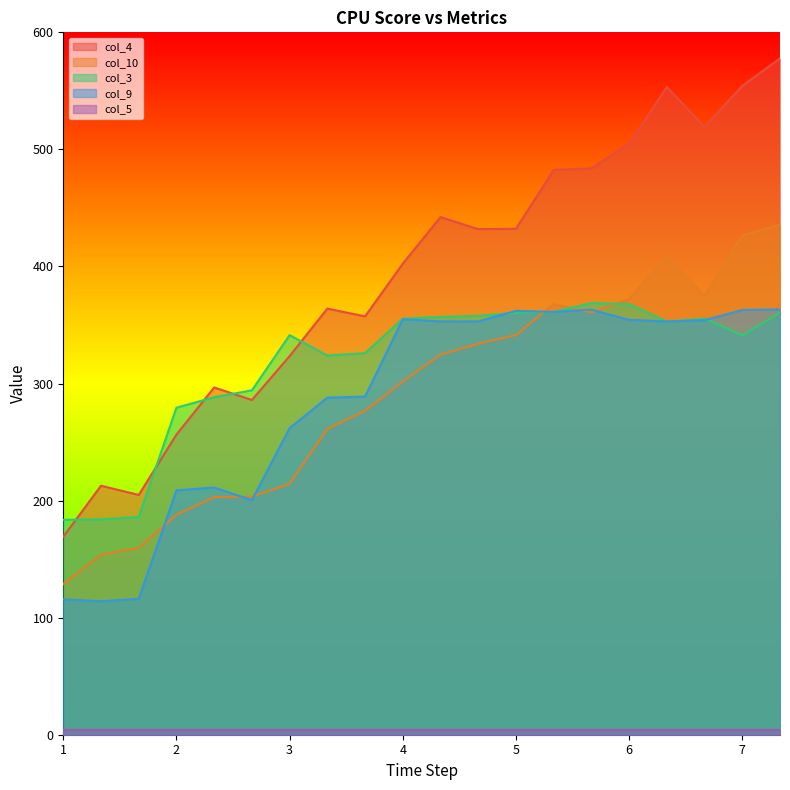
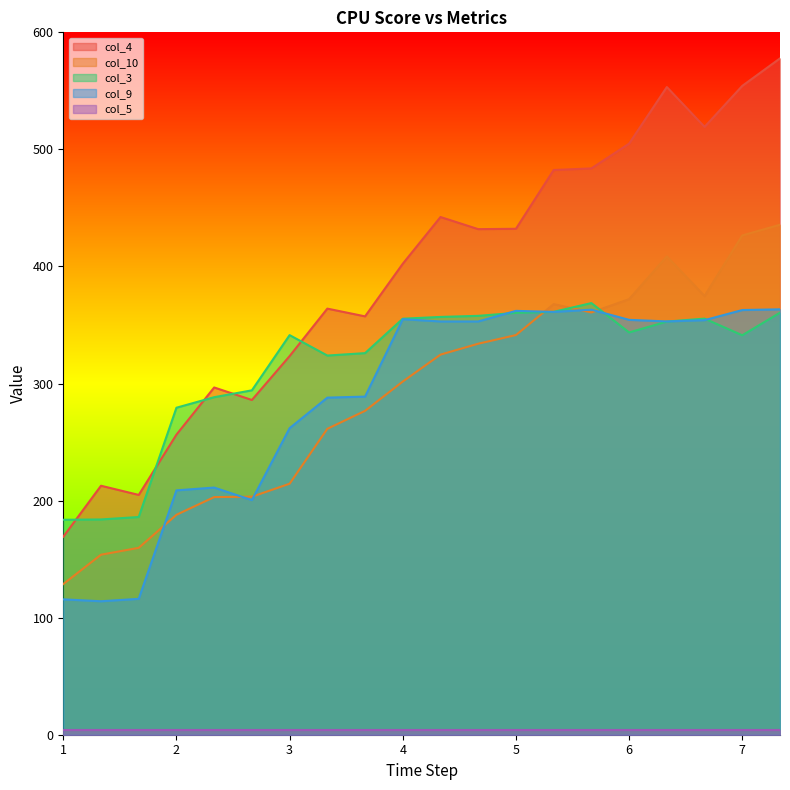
  {
    "col_3": {
      "3": 341,
-     "6": 368
+     "6": 344
    },
    "col_9": {
      "3": 262,
      "6": 354
    },
    "col_5": {
      "3": 4,
      "6": 4
    }
  }
